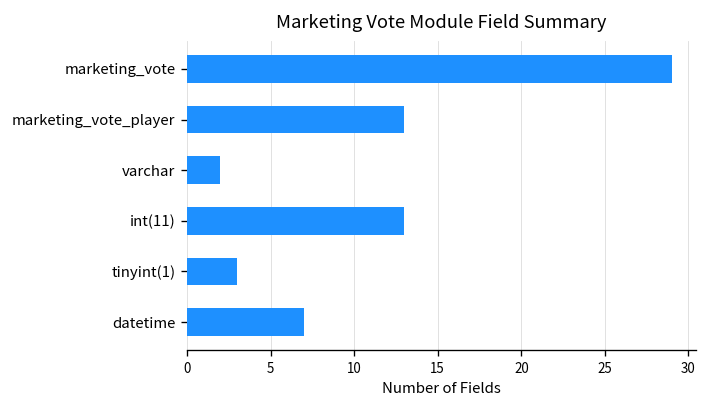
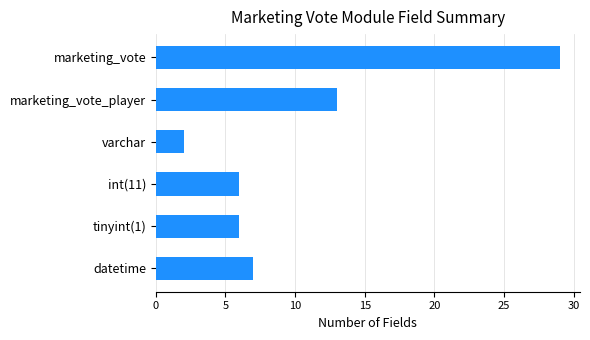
  {
    "marketing_vote": 29,
    "marketing_vote_player": 13,
    "varchar": 2,
-   "int(11)": 13,
-   "tinyint(1)": 3,
+   "int(11)": 6,
+   "tinyint(1)": 6,
    "datetime": 7
  }
